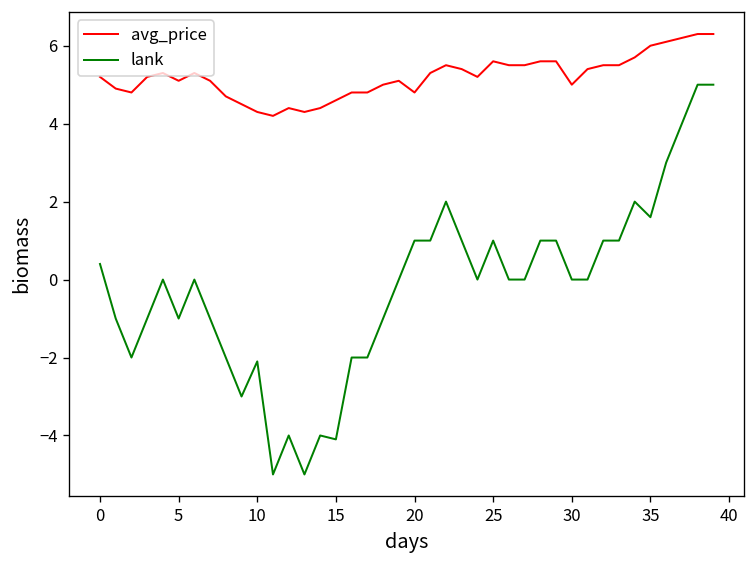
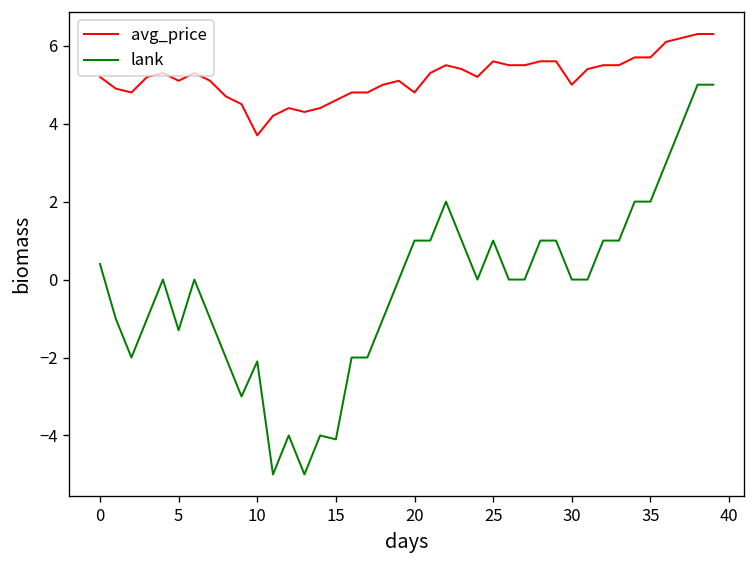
  {
    "avg_price": {
      "0": 5.2,
      "5": 5.1,
-     "10": 4.3,
+     "10": 3.7,
      "15": 4.6,
      "20": 4.8,
      "25": 5.6,
      "30": 5.0,
-     "35": 6.0
+     "35": 5.7
    },
    "lank": {
      "0": 0.4,
-     "5": -1.0,
+     "5": -1.3,
      "10": -2.1,
      "15": -4.1,
      "20": 1.0,
      "25": 1.0,
      "30": 0.0,
-     "35": 1.6
+     "35": 2.0
    }
  }
